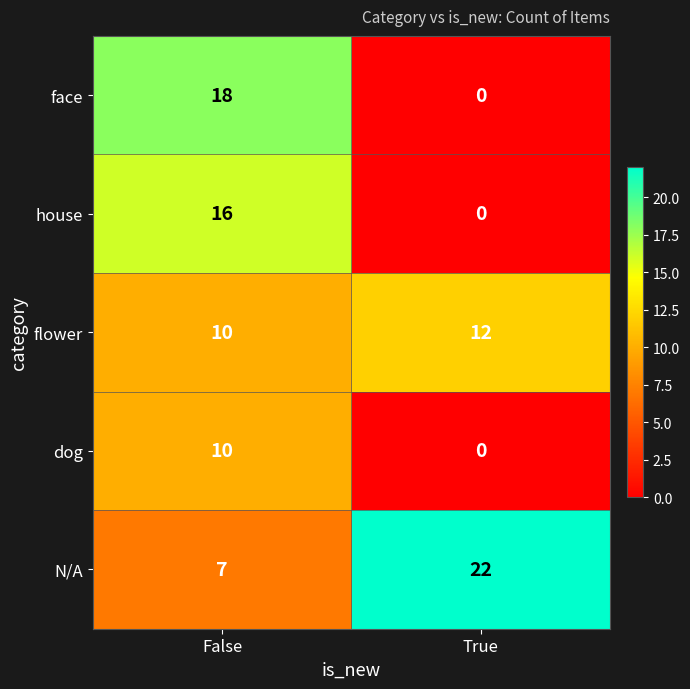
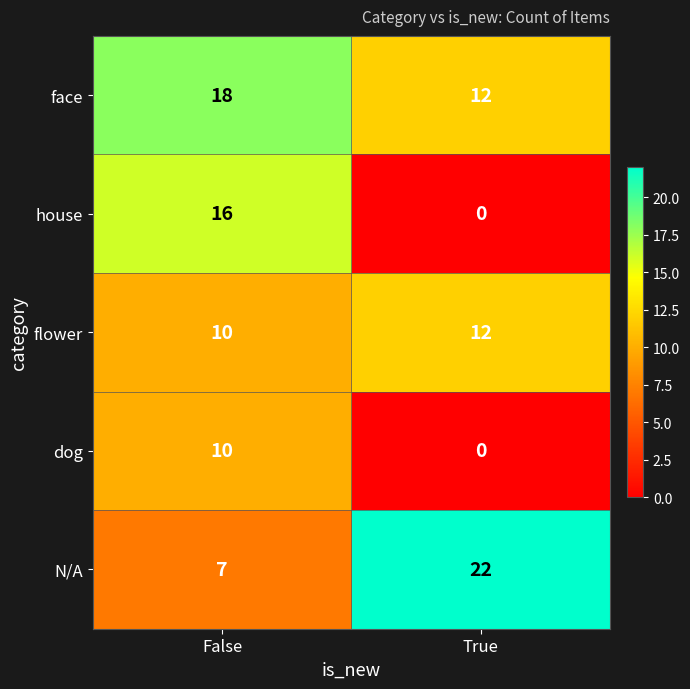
  {
    "face": {
      "False": 18,
-     "True": 0
+     "True": 12
    },
    "house": {
      "False": 16,
      "True": 0
    },
    "flower": {
      "False": 10,
      "True": 12
    },
    "dog": {
      "False": 10,
      "True": 0
    },
    "N/A": {
      "False": 7,
      "True": 22
    }
  }
